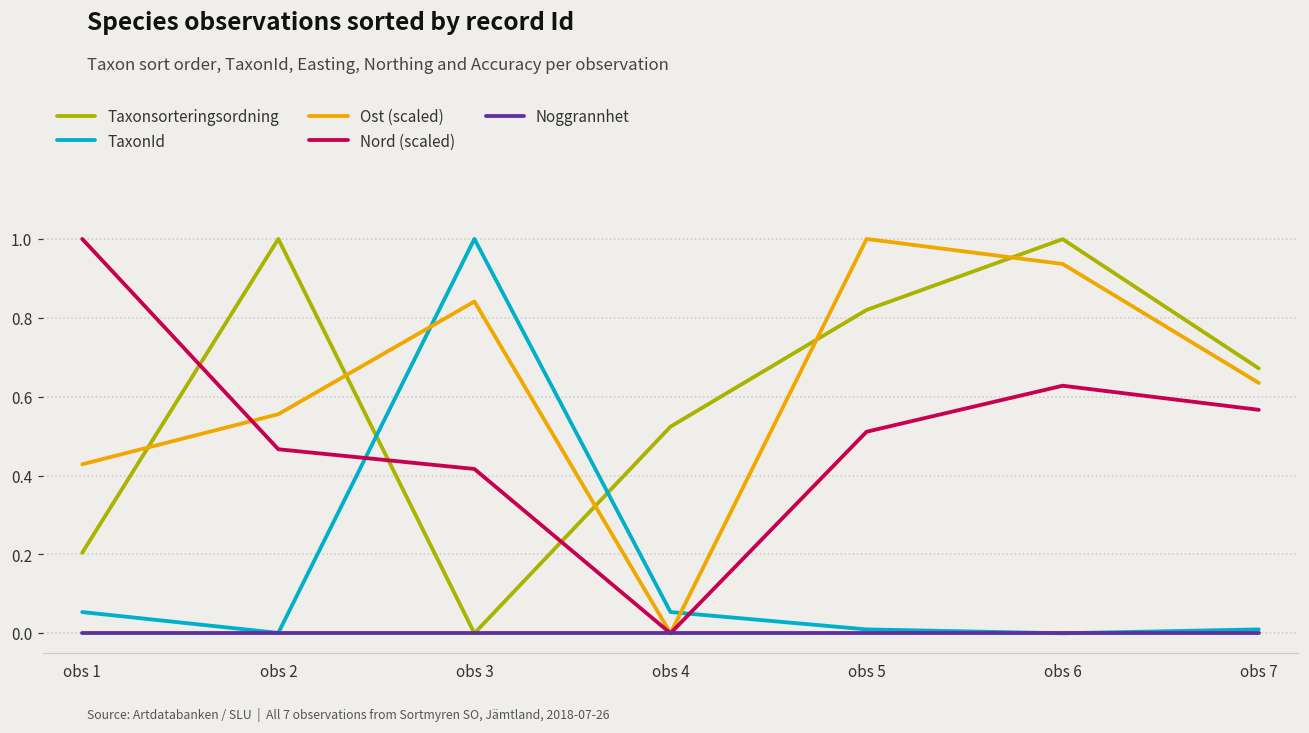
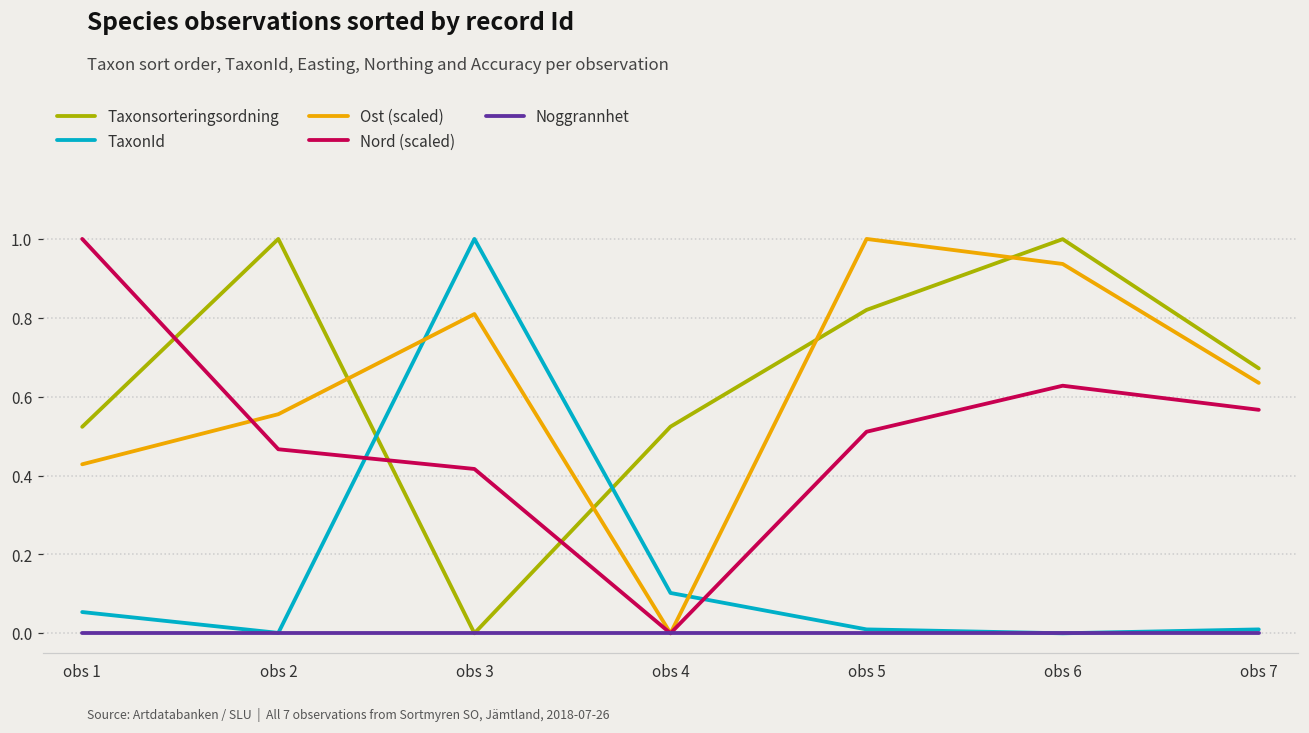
  {
    "Taxonsorteringsordning": {
-     "obs 1": 0.20,
+     "obs 1": 0.52,
      "obs 2": 1.00,
      "obs 4": 0.52,
      "obs 5": 0.82,
      "obs 6": 1.00,
      "obs 7": 0.67
    },
    "TaxonId": {
      "obs 1": 0.05,
      "obs 3": 1.00,
-     "obs 4": 0.05,
+     "obs 4": 0.10,
      "obs 5": 0.01,
      "obs 7": 0.01
    },
    "Ost (scaled)": {
      "obs 1": 0.43,
      "obs 2": 0.56,
-     "obs 3": 0.84,
+     "obs 3": 0.81,
      "obs 5": 1.00,
      "obs 6": 0.94,
      "obs 7": 0.63
    },
    "Nord (scaled)": {
      "obs 1": 1.00,
      "obs 2": 0.47,
      "obs 3": 0.42,
      "obs 5": 0.51,
      "obs 6": 0.63,
      "obs 7": 0.57
    },
    "Noggrannhet": {
      "obs 1": 0.00,
      "obs 5": 0.00,
      "obs 7": 0.00
    }
  }
